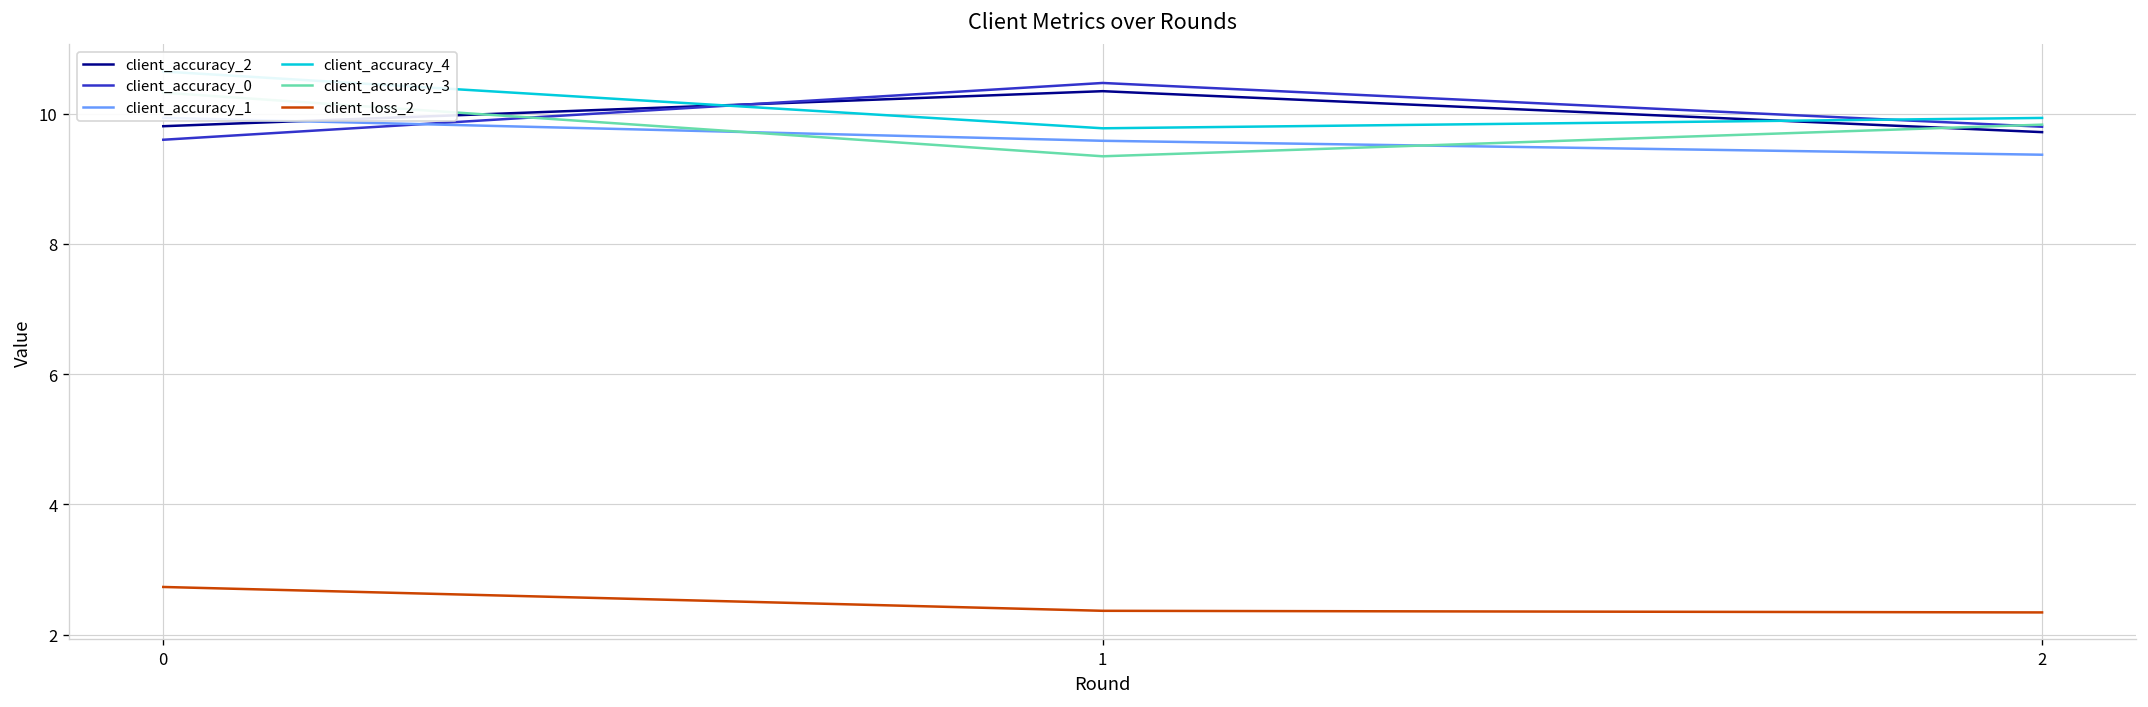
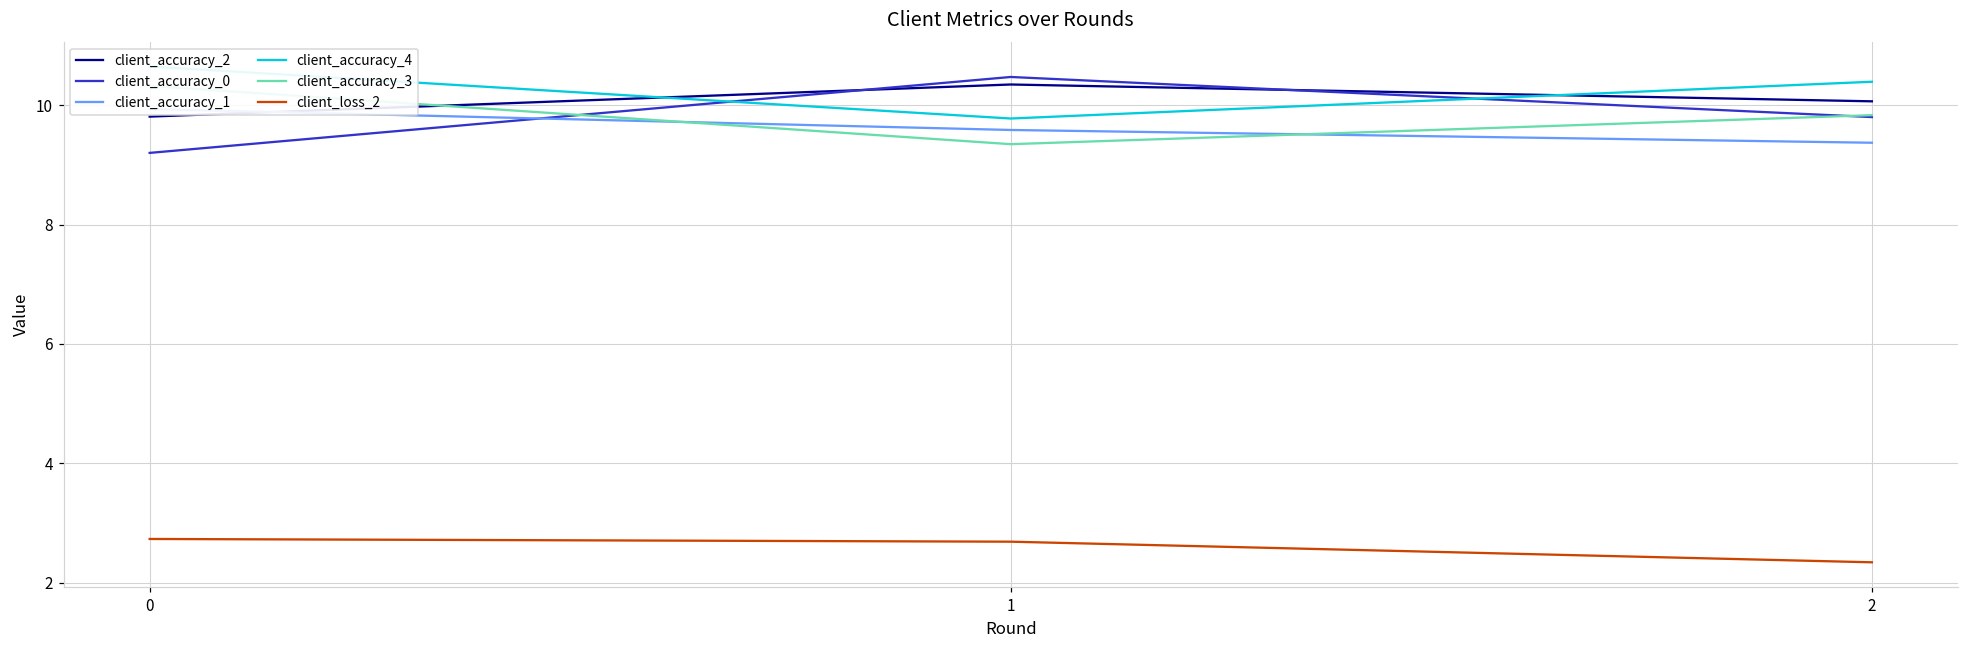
  {
    "client_accuracy_2": {
      "0": 9.8,
      "1": 10.3,
-     "2": 9.7
+     "2": 10.1
    },
    "client_accuracy_0": {
-     "0": 9.6,
+     "0": 9.2,
      "1": 10.5
    },
    "client_accuracy_1": {
      "1": 9.6,
      "2": 9.4
    },
    "client_accuracy_4": {
      "1": 9.8,
-     "2": 9.9
+     "2": 10.4
    },
    "client_accuracy_3": {
      "1": 9.3
    },
    "client_loss_2": {
      "0": 2.7,
-     "1": 2.4,
+     "1": 2.7,
      "2": 2.3
    }
  }
